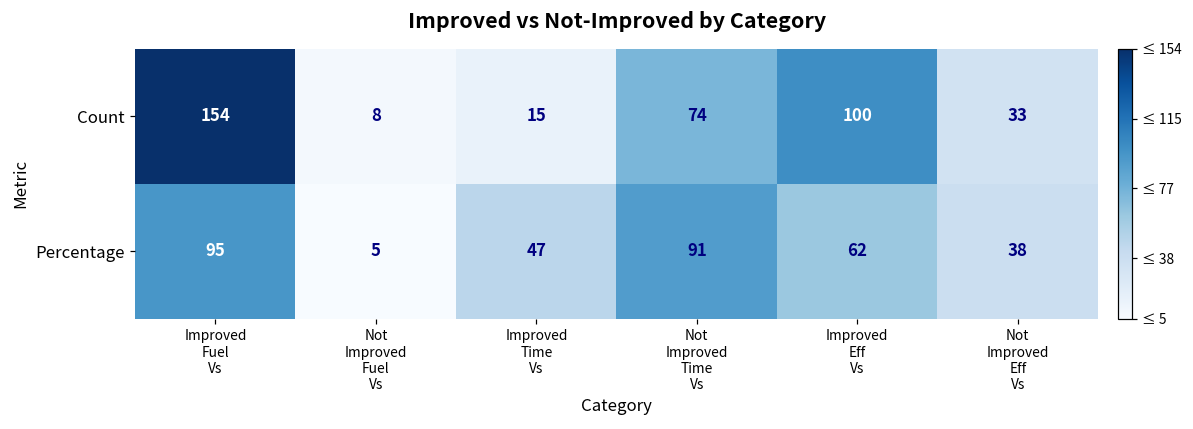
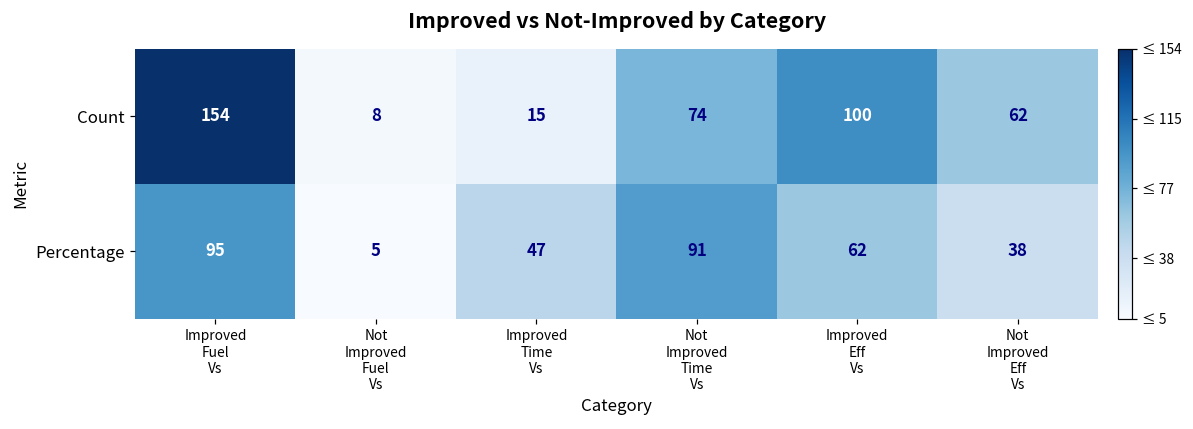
  {
    "Count": {
      "Improved Fuel Vs": 154,
      "Not Improved Fuel Vs": 8,
      "Improved Time Vs": 15,
      "Not Improved Time Vs": 74,
      "Improved Eff Vs": 100,
-     "Not Improved Eff Vs": 33
+     "Not Improved Eff Vs": 62
    },
    "Percentage": {
      "Improved Fuel Vs": 95,
      "Not Improved Fuel Vs": 5,
      "Improved Time Vs": 47,
      "Not Improved Time Vs": 91,
      "Improved Eff Vs": 62,
      "Not Improved Eff Vs": 38
    }
  }
